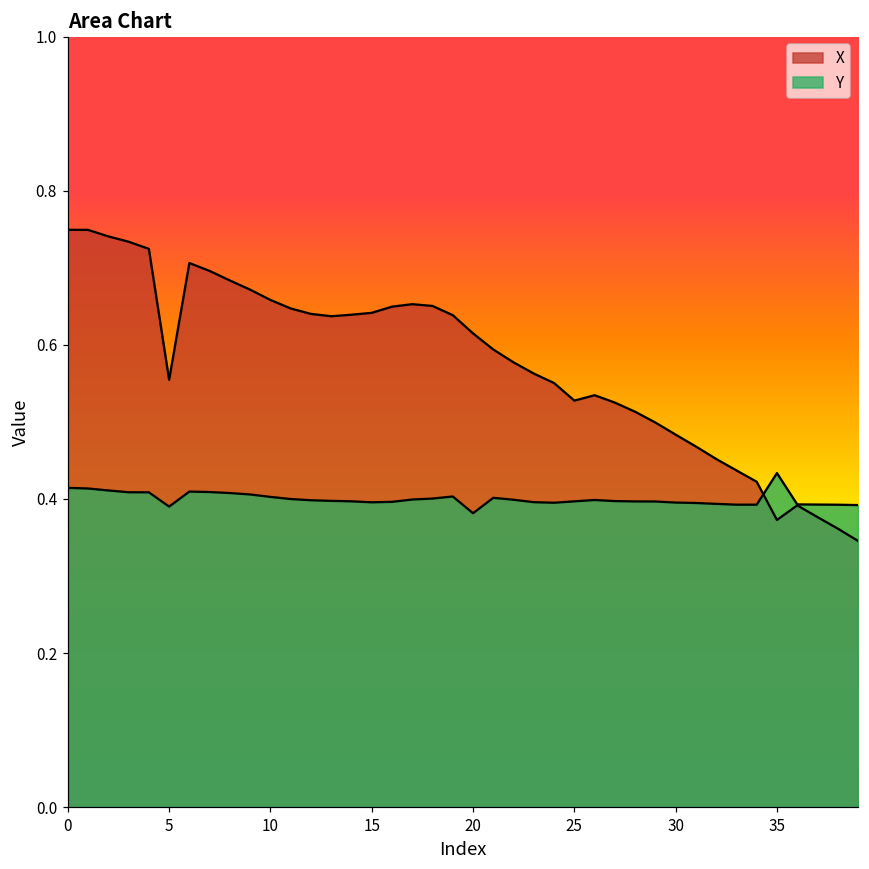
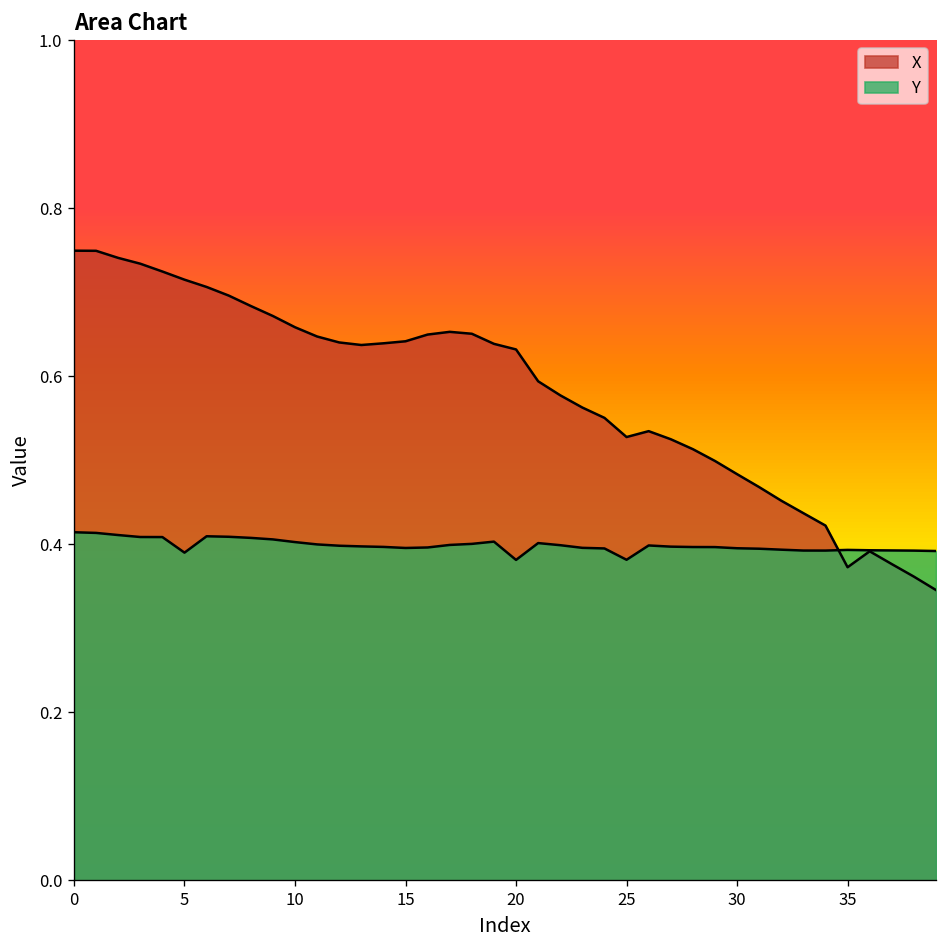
  {
    "X": {
      "0": 0.75,
-     "5": 0.55,
+     "5": 0.71,
      "10": 0.66,
      "15": 0.64,
-     "20": 0.61,
+     "20": 0.63,
      "25": 0.53,
      "30": 0.48,
      "35": 0.37
    },
    "Y": {
      "0": 0.41,
      "5": 0.39,
      "10": 0.40,
      "15": 0.40,
      "20": 0.38,
-     "25": 0.40,
+     "25": 0.38,
      "30": 0.40,
-     "35": 0.43
+     "35": 0.39
    }
  }
